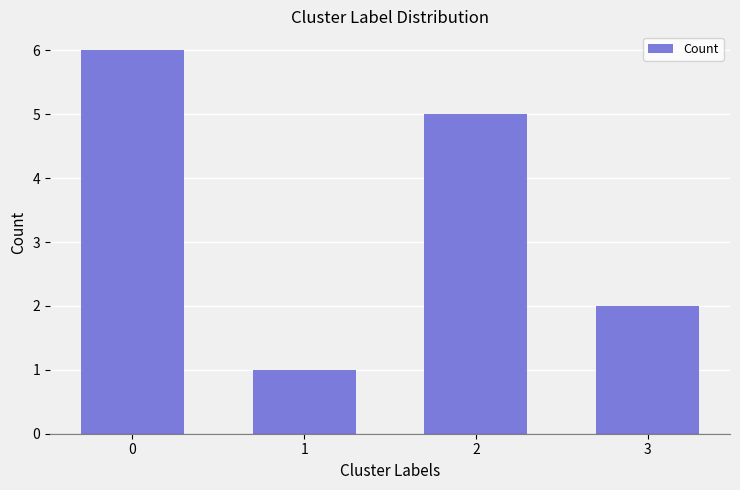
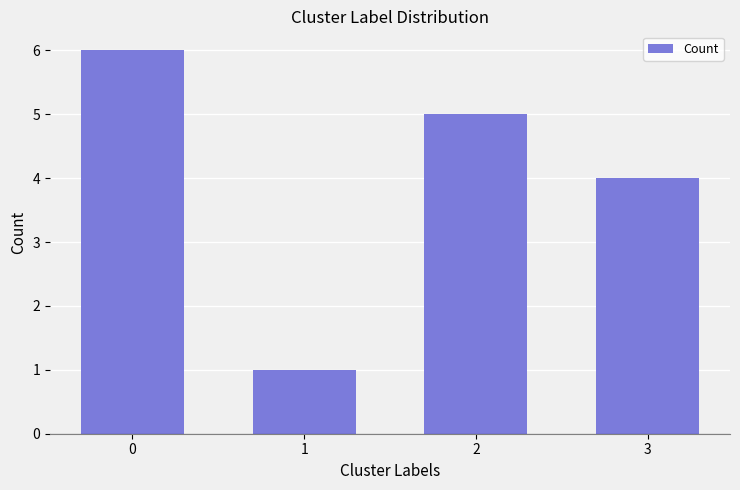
  {
    "0": 6,
    "1": 1,
    "2": 5,
-   "3": 2
+   "3": 4
  }
